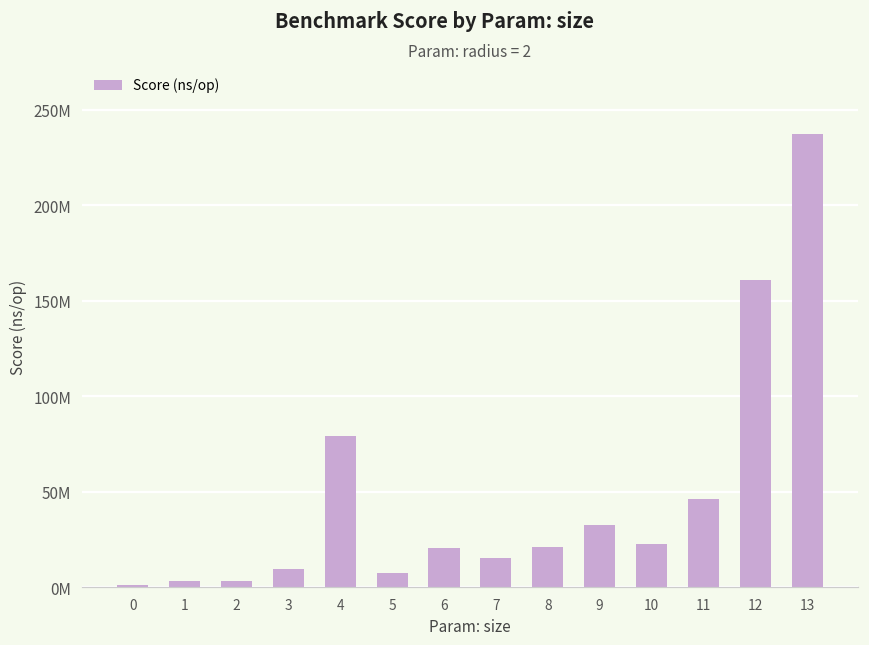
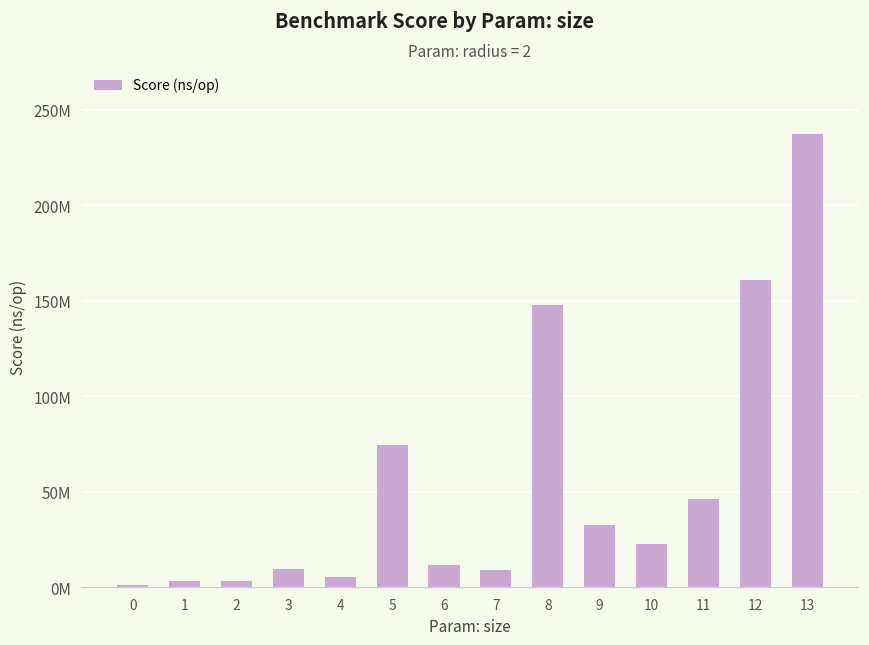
  {
    "1": 3000000,
    "2": 3000000,
    "3": 9000000,
-   "4": 79000000,
-   "5": 8000000,
-   "6": 21000000,
-   "7": 15000000,
-   "8": 21000000,
+   "4": 5000000,
+   "5": 75000000,
+   "6": 12000000,
+   "7": 9000000,
+   "8": 148000000,
    "9": 33000000,
    "10": 23000000,
    "11": 46000000,
    "12": 161000000,
    "13": 237000000
  }
